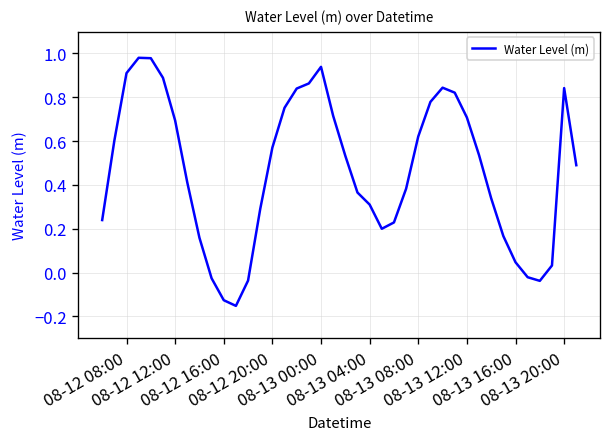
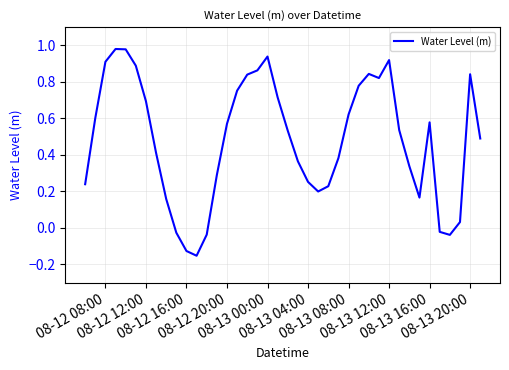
  {
    "08-12 08:00": 0.91,
    "08-12 12:00": 0.69,
    "08-12 16:00": -0.13,
    "08-12 20:00": 0.57,
    "08-13 00:00": 0.94,
-   "08-13 04:00": 0.31,
+   "08-13 04:00": 0.25,
    "08-13 08:00": 0.62,
-   "08-13 12:00": 0.71,
-   "08-13 16:00": 0.05,
+   "08-13 12:00": 0.92,
+   "08-13 16:00": 0.58,
    "08-13 20:00": 0.84
  }
